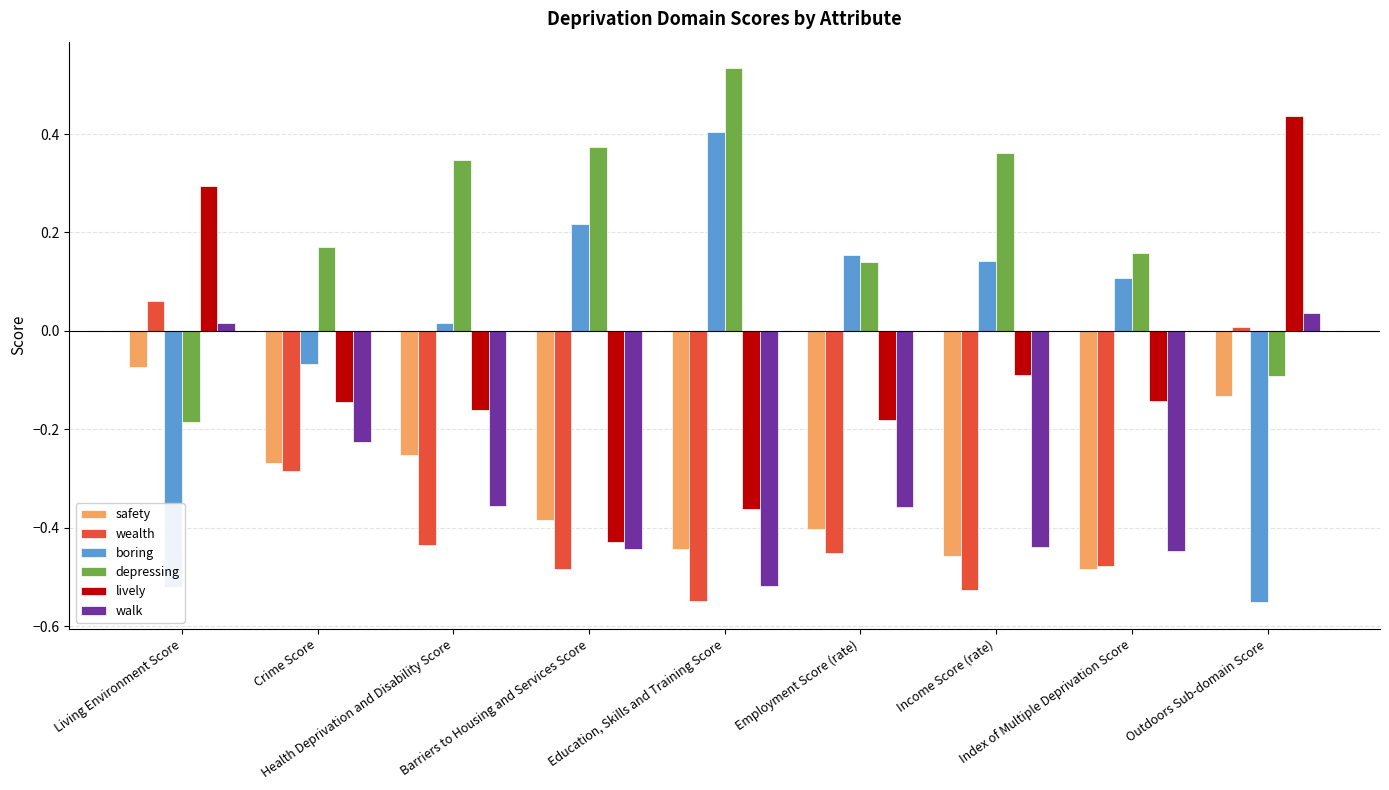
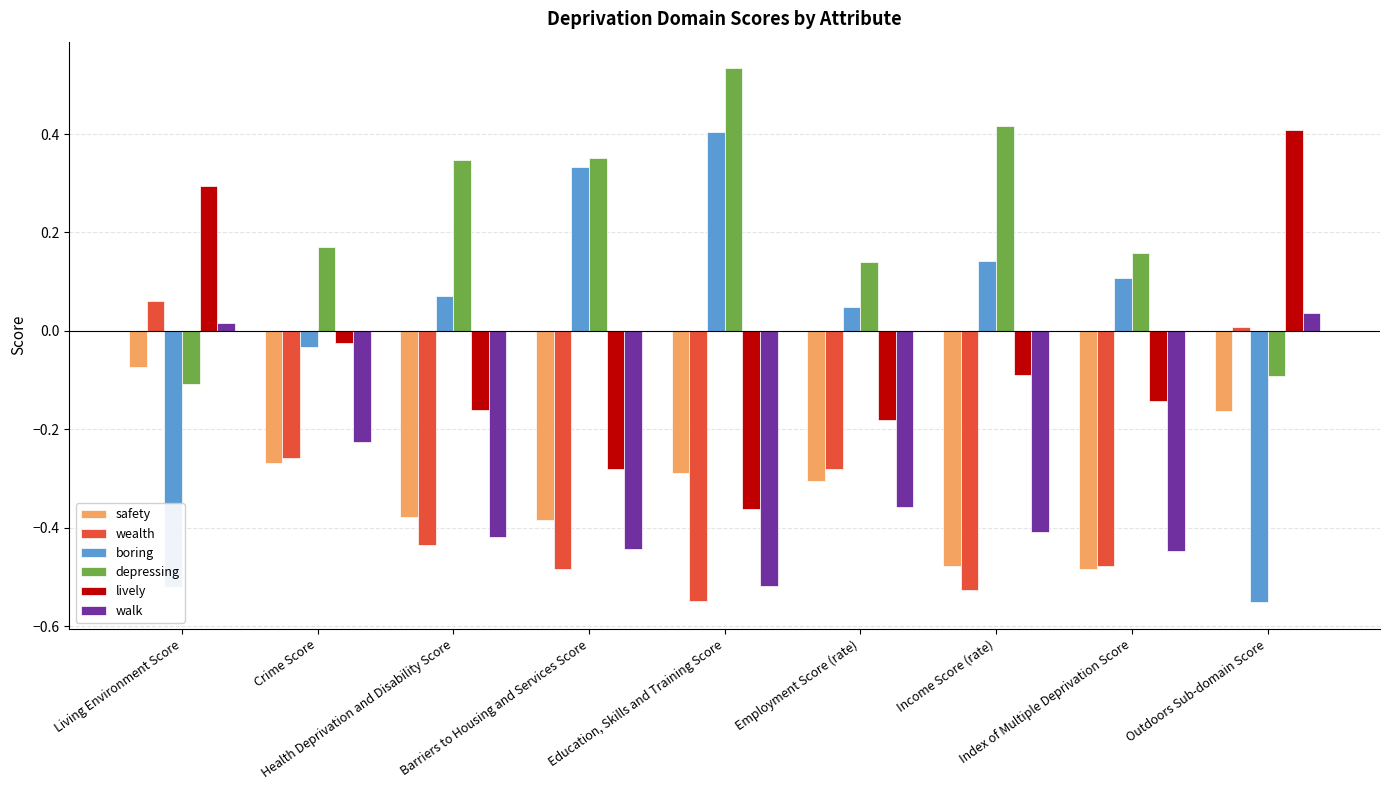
  {
    "safety": {
      "Living Environment Score": -0.07,
      "Crime Score": -0.27,
-     "Health Deprivation and Disability Score": -0.25,
+     "Health Deprivation and Disability Score": -0.38,
      "Barriers to Housing and Services Score": -0.38,
-     "Education, Skills and Training Score": -0.44,
-     "Employment Score (rate)": -0.40,
-     "Income Score (rate)": -0.46,
+     "Education, Skills and Training Score": -0.29,
+     "Employment Score (rate)": -0.31,
+     "Income Score (rate)": -0.48,
      "Index of Multiple Deprivation Score": -0.48,
-     "Outdoors Sub-domain Score": -0.13
+     "Outdoors Sub-domain Score": -0.16
    },
    "wealth": {
      "Living Environment Score": 0.06,
-     "Crime Score": -0.29,
+     "Crime Score": -0.26,
      "Health Deprivation and Disability Score": -0.43,
      "Barriers to Housing and Services Score": -0.48,
      "Education, Skills and Training Score": -0.55,
-     "Employment Score (rate)": -0.45,
+     "Employment Score (rate)": -0.28,
      "Income Score (rate)": -0.53,
      "Index of Multiple Deprivation Score": -0.48,
      "Outdoors Sub-domain Score": 0.01
    },
    "boring": {
-     "Crime Score": -0.07,
-     "Health Deprivation and Disability Score": 0.02,
-     "Barriers to Housing and Services Score": 0.22,
+     "Crime Score": -0.03,
+     "Health Deprivation and Disability Score": 0.07,
+     "Barriers to Housing and Services Score": 0.33,
      "Education, Skills and Training Score": 0.40,
-     "Employment Score (rate)": 0.15,
+     "Employment Score (rate)": 0.05,
      "Income Score (rate)": 0.14,
      "Index of Multiple Deprivation Score": 0.11,
      "Outdoors Sub-domain Score": -0.55
    },
    "depressing": {
-     "Living Environment Score": -0.19,
+     "Living Environment Score": -0.11,
      "Crime Score": 0.17,
      "Health Deprivation and Disability Score": 0.35,
-     "Barriers to Housing and Services Score": 0.37,
+     "Barriers to Housing and Services Score": 0.35,
      "Education, Skills and Training Score": 0.53,
      "Employment Score (rate)": 0.14,
-     "Income Score (rate)": 0.36,
+     "Income Score (rate)": 0.42,
      "Index of Multiple Deprivation Score": 0.16,
      "Outdoors Sub-domain Score": -0.09
    },
    "lively": {
      "Living Environment Score": 0.29,
-     "Crime Score": -0.15,
+     "Crime Score": -0.02,
      "Health Deprivation and Disability Score": -0.16,
-     "Barriers to Housing and Services Score": -0.43,
+     "Barriers to Housing and Services Score": -0.28,
      "Education, Skills and Training Score": -0.36,
      "Employment Score (rate)": -0.18,
      "Income Score (rate)": -0.09,
      "Index of Multiple Deprivation Score": -0.14,
-     "Outdoors Sub-domain Score": 0.44
+     "Outdoors Sub-domain Score": 0.41
    },
    "walk": {
      "Living Environment Score": 0.02,
      "Crime Score": -0.23,
-     "Health Deprivation and Disability Score": -0.36,
+     "Health Deprivation and Disability Score": -0.42,
      "Barriers to Housing and Services Score": -0.44,
      "Education, Skills and Training Score": -0.52,
      "Employment Score (rate)": -0.36,
-     "Income Score (rate)": -0.44,
+     "Income Score (rate)": -0.41,
      "Index of Multiple Deprivation Score": -0.45,
      "Outdoors Sub-domain Score": 0.04
    }
  }
